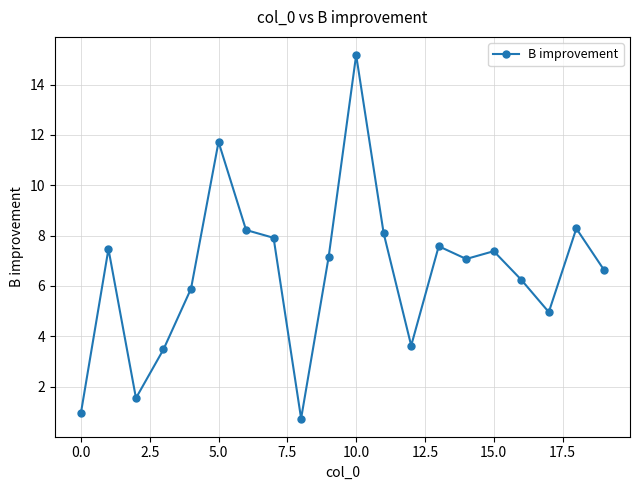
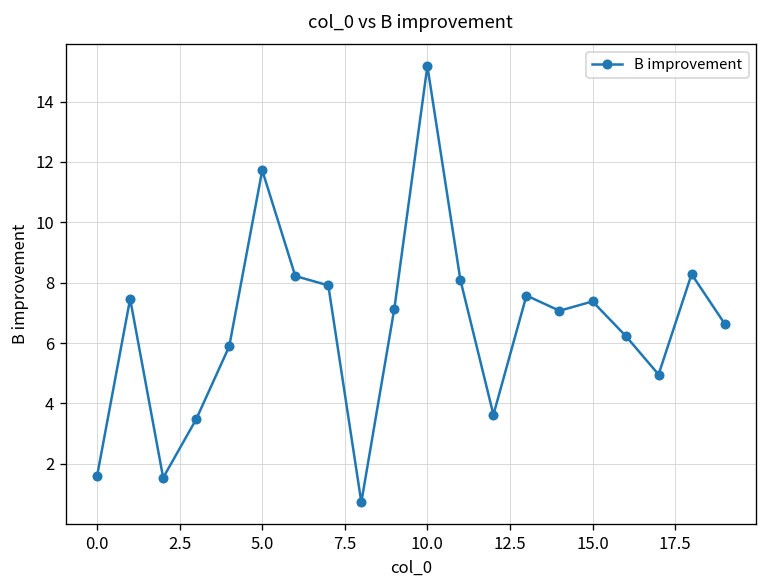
  {
-   "0.0": 0.9,
+   "0.0": 1.6,
    "5.0": 11.7,
    "10.0": 15.2,
    "15.0": 7.4
  }
